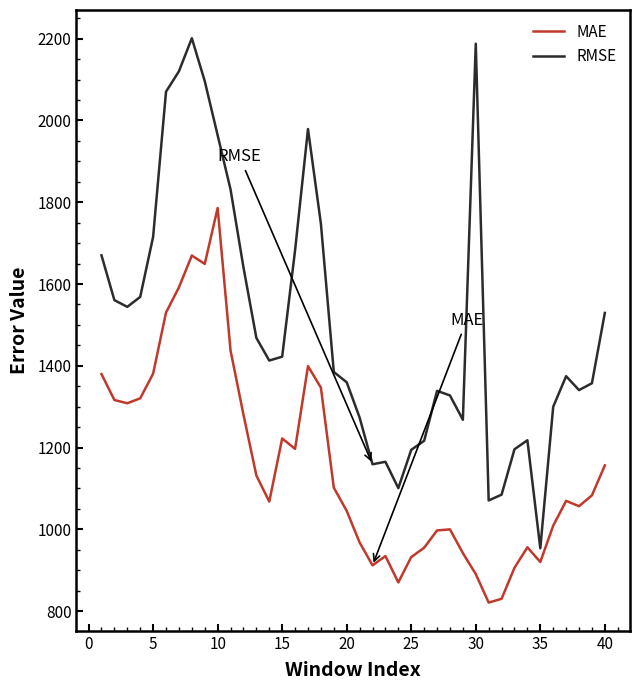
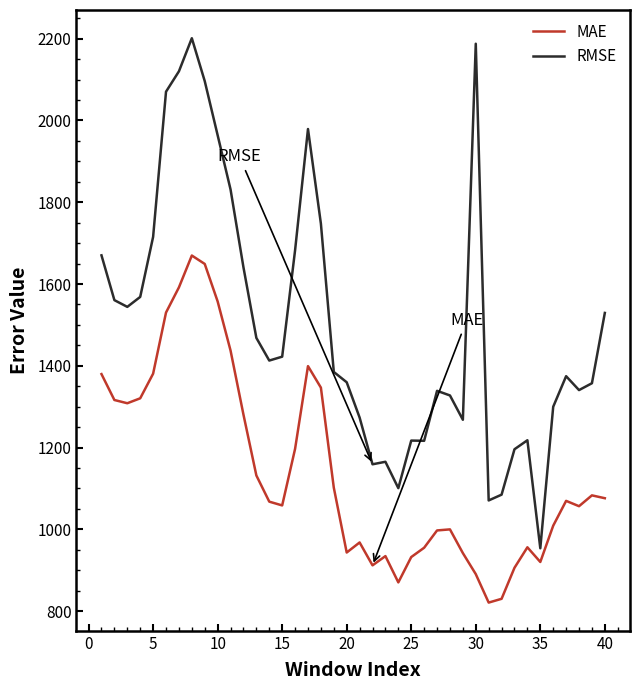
  {
    "MAE": {
      "5": 1380,
-     "10": 1790,
-     "15": 1220,
-     "20": 1050,
+     "10": 1560,
+     "15": 1060,
+     "20": 940,
      "25": 930,
      "30": 890,
      "35": 920,
-     "40": 1160
+     "40": 1080
    },
    "RMSE": {
      "5": 1720,
      "10": 1960,
      "15": 1420,
      "20": 1360,
-     "25": 1190,
+     "25": 1220,
      "30": 2190,
      "35": 950,
      "40": 1530
    }
  }
